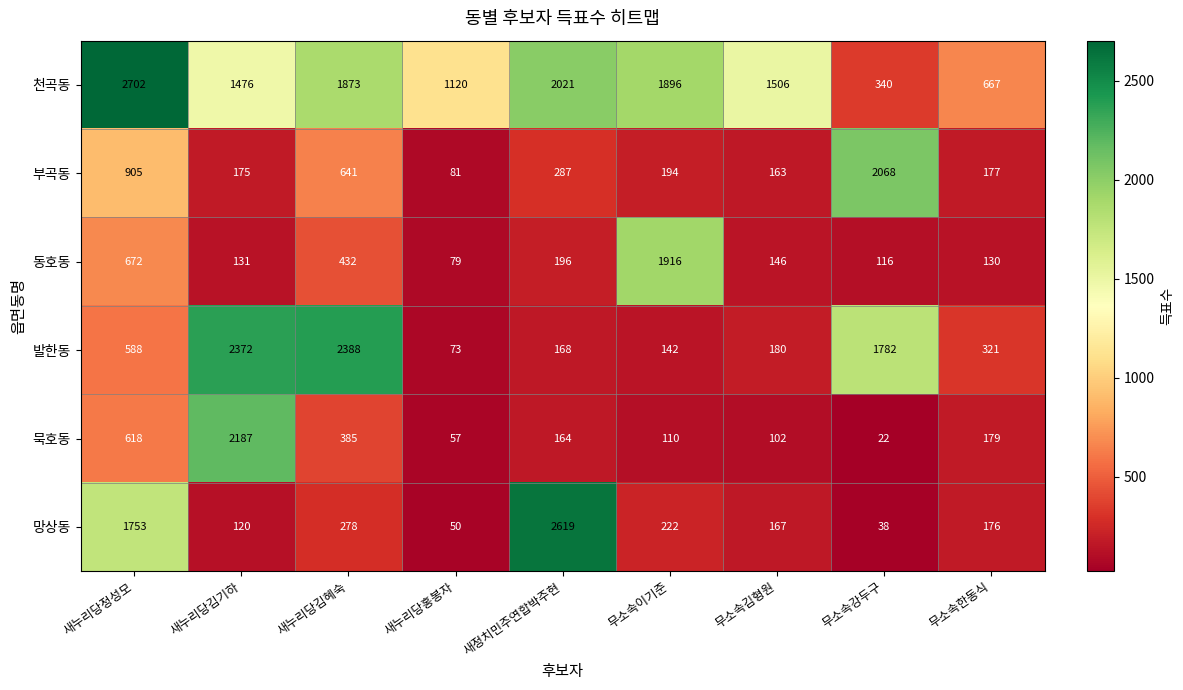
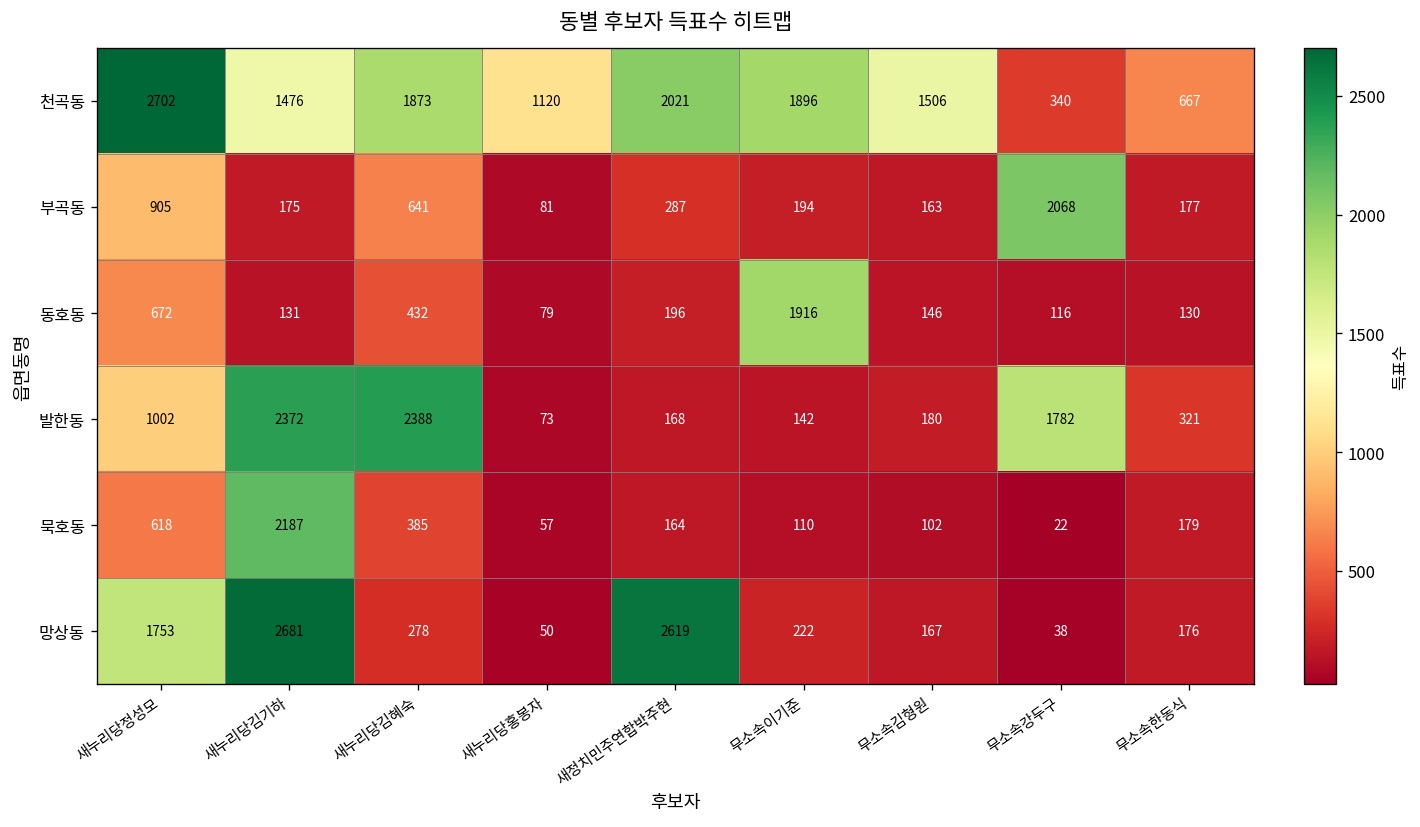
  {
    "천곡동": {
      "새누리당정성모": 2702,
      "새누리당김기하": 1476,
      "새누리당김혜숙": 1873,
      "새누리당홍봉자": 1120,
      "새정치민주연합박주현": 2021,
      "무소속이기준": 1896,
      "무소속김형원": 1506,
      "무소속강두구": 340,
      "무소속한동식": 667
    },
    "부곡동": {
      "새누리당정성모": 905,
      "새누리당김기하": 175,
      "새누리당김혜숙": 641,
      "새누리당홍봉자": 81,
      "새정치민주연합박주현": 287,
      "무소속이기준": 194,
      "무소속김형원": 163,
      "무소속강두구": 2068,
      "무소속한동식": 177
    },
    "동호동": {
      "새누리당정성모": 672,
      "새누리당김기하": 131,
      "새누리당김혜숙": 432,
      "새누리당홍봉자": 79,
      "새정치민주연합박주현": 196,
      "무소속이기준": 1916,
      "무소속김형원": 146,
      "무소속강두구": 116,
      "무소속한동식": 130
    },
    "발한동": {
-     "새누리당정성모": 588,
+     "새누리당정성모": 1002,
      "새누리당김기하": 2372,
      "새누리당김혜숙": 2388,
      "새누리당홍봉자": 73,
      "새정치민주연합박주현": 168,
      "무소속이기준": 142,
      "무소속김형원": 180,
      "무소속강두구": 1782,
      "무소속한동식": 321
    },
    "묵호동": {
      "새누리당정성모": 618,
      "새누리당김기하": 2187,
      "새누리당김혜숙": 385,
      "새누리당홍봉자": 57,
      "새정치민주연합박주현": 164,
      "무소속이기준": 110,
      "무소속김형원": 102,
      "무소속강두구": 22,
      "무소속한동식": 179
    },
    "망상동": {
      "새누리당정성모": 1753,
-     "새누리당김기하": 120,
+     "새누리당김기하": 2681,
      "새누리당김혜숙": 278,
      "새누리당홍봉자": 50,
      "새정치민주연합박주현": 2619,
      "무소속이기준": 222,
      "무소속김형원": 167,
      "무소속강두구": 38,
      "무소속한동식": 176
    }
  }
